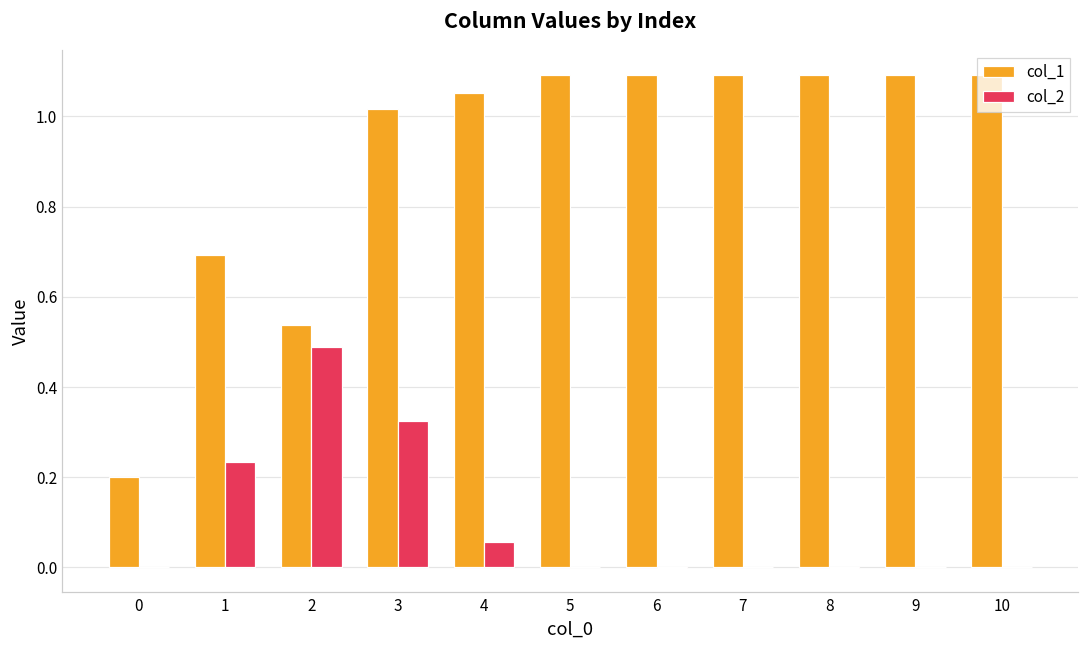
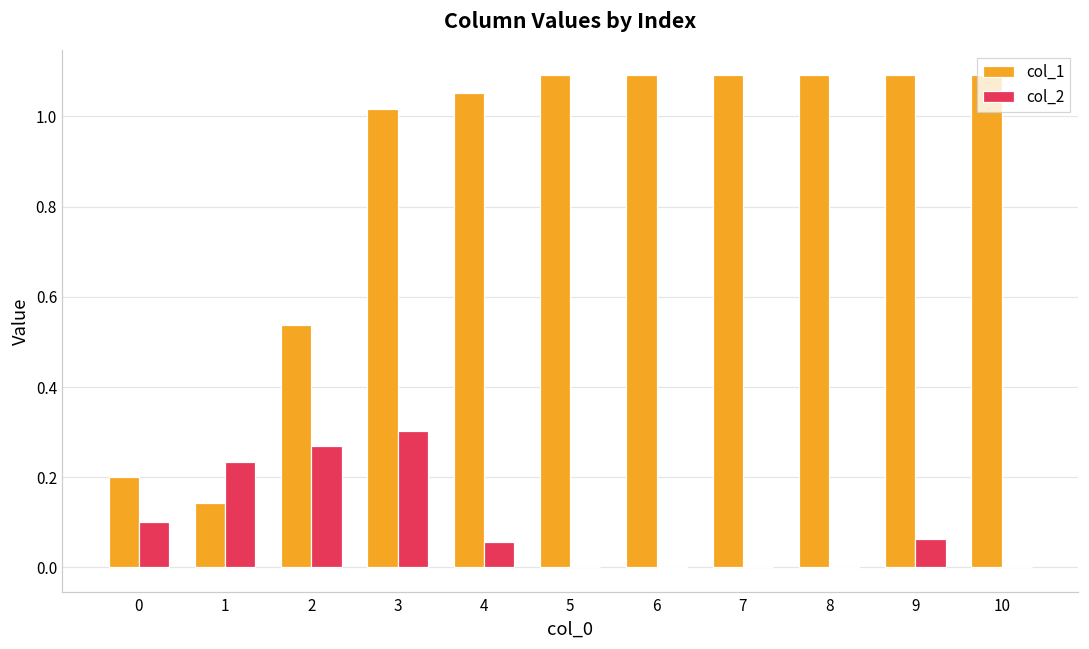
  {
    "col_1": {
      "0": 0.20,
-     "1": 0.69,
+     "1": 0.14,
      "2": 0.54,
      "3": 1.02,
      "4": 1.05,
      "5": 1.09,
      "6": 1.09,
      "7": 1.09,
      "8": 1.09,
      "9": 1.09
    },
    "col_2": {
-     "0": 0.0,
+     "0": 0.1,
      "1": 0.23,
-     "2": 0.49,
-     "3": 0.32,
+     "2": 0.27,
+     "3": 0.30,
      "4": 0.06,
-     "9": 0.00
+     "9": 0.06
    }
  }
